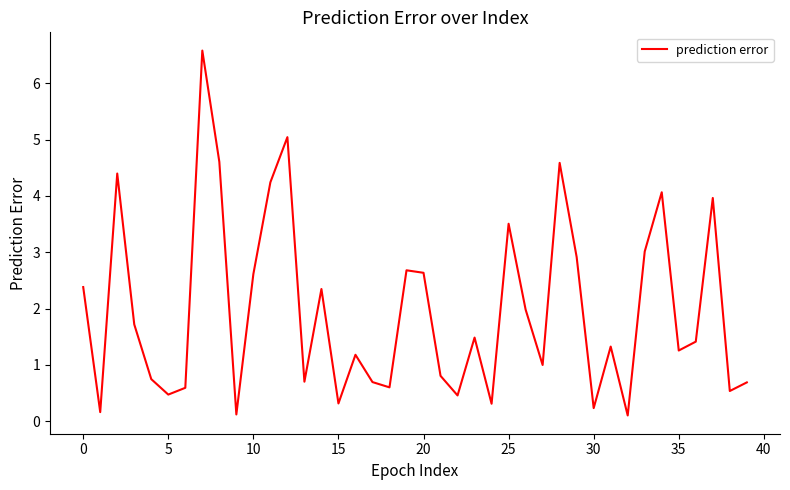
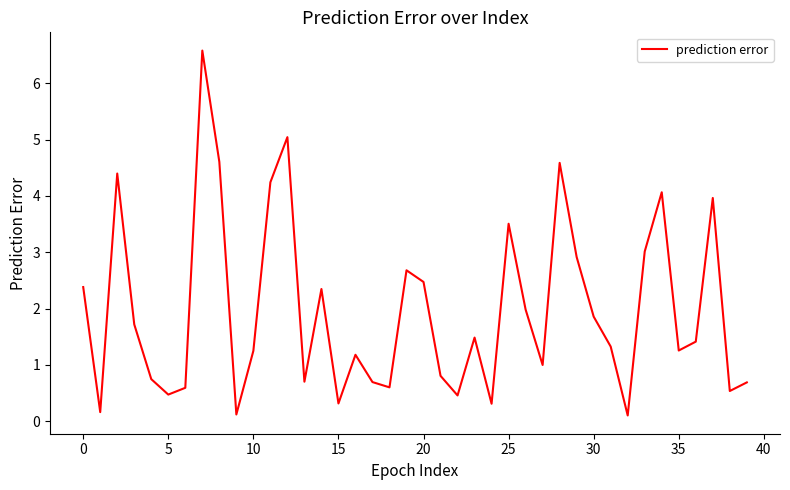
  {
    "0": 2.4,
    "5": 0.5,
-   "10": 2.6,
+   "10": 1.2,
    "15": 0.3,
-   "20": 2.6,
+   "20": 2.5,
    "25": 3.5,
-   "30": 0.2,
+   "30": 1.9,
    "35": 1.3
  }
